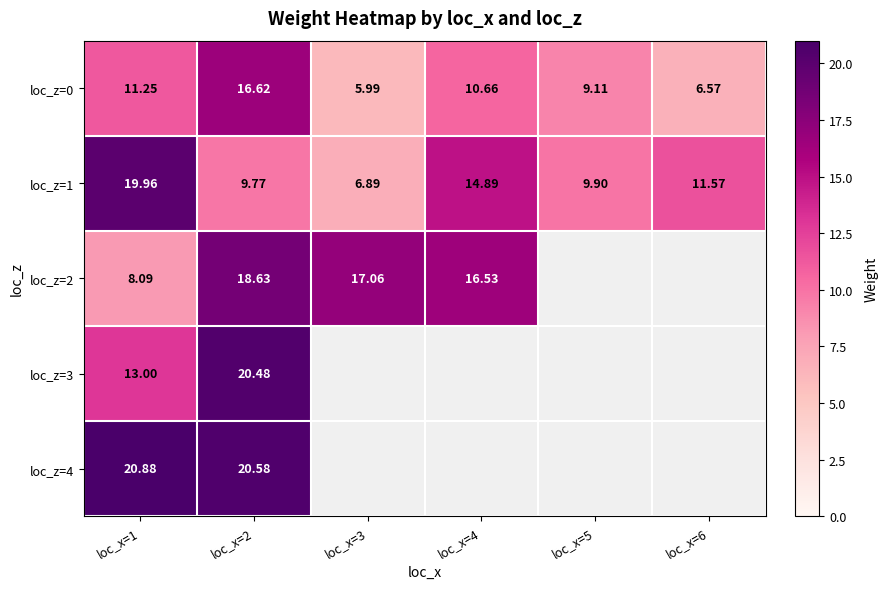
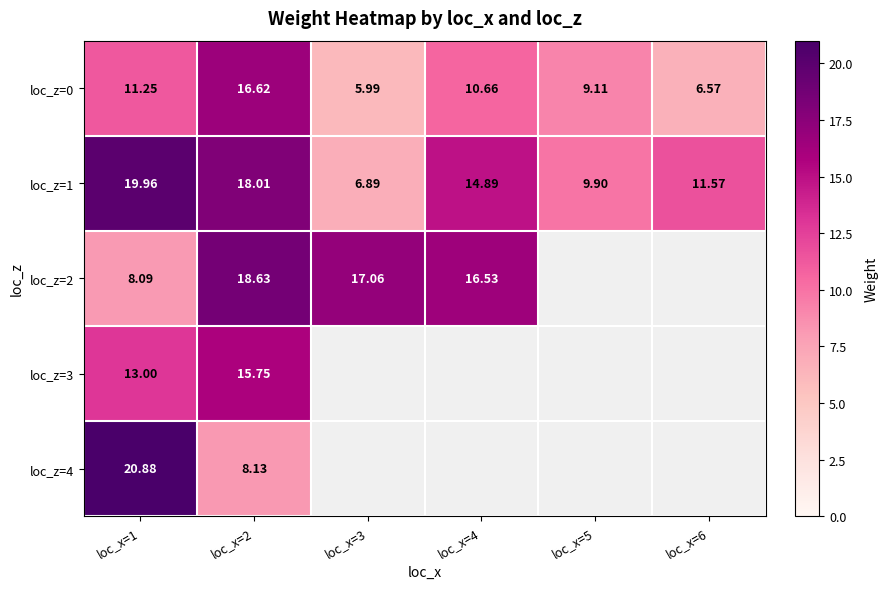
  {
    "loc_z=0": {
      "loc_x=1": 11.25,
      "loc_x=2": 16.62,
      "loc_x=3": 5.99,
      "loc_x=4": 10.66,
      "loc_x=5": 9.11,
      "loc_x=6": 6.57
    },
    "loc_z=1": {
      "loc_x=1": 19.96,
-     "loc_x=2": 9.77,
+     "loc_x=2": 18.01,
      "loc_x=3": 6.89,
      "loc_x=4": 14.89,
      "loc_x=5": 9.90,
      "loc_x=6": 11.57
    },
    "loc_z=2": {
      "loc_x=1": 8.09,
      "loc_x=2": 18.63,
      "loc_x=3": 17.06,
      "loc_x=4": 16.53
    },
    "loc_z=3": {
      "loc_x=1": 13.00,
-     "loc_x=2": 20.48
+     "loc_x=2": 15.75
    },
    "loc_z=4": {
      "loc_x=1": 20.88,
-     "loc_x=2": 20.58
+     "loc_x=2": 8.13
    }
  }
